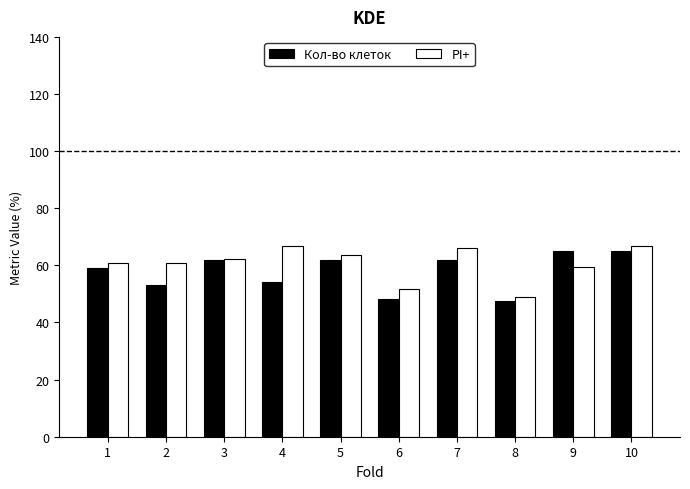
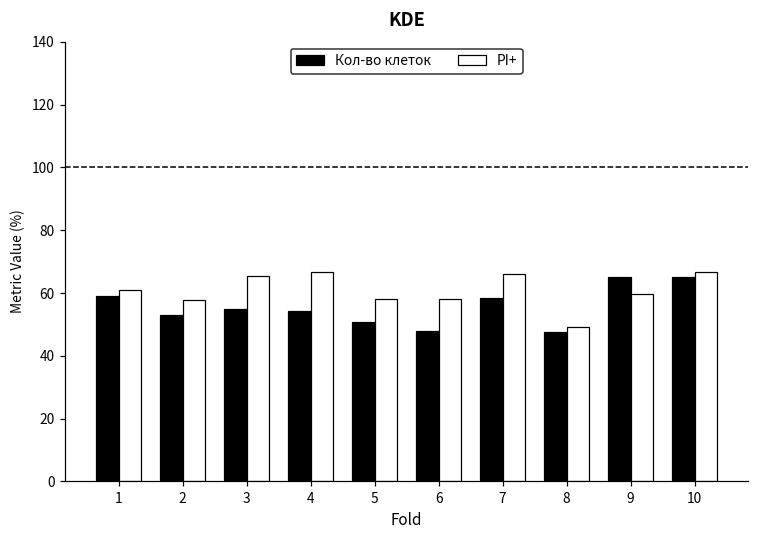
  {
    "Кол-во клеток": {
      "1": 59,
      "2": 53,
-     "3": 62,
+     "3": 55,
      "4": 54,
-     "5": 62,
+     "5": 51,
      "6": 48,
-     "7": 62,
+     "7": 58,
      "8": 48,
      "9": 65,
      "10": 65
    },
    "PI+": {
      "1": 61,
-     "2": 61,
-     "3": 62,
+     "2": 58,
+     "3": 65,
      "4": 67,
-     "5": 64,
-     "6": 52,
+     "5": 58,
+     "6": 58,
      "7": 66,
      "8": 49,
      "9": 60,
      "10": 67
    }
  }
